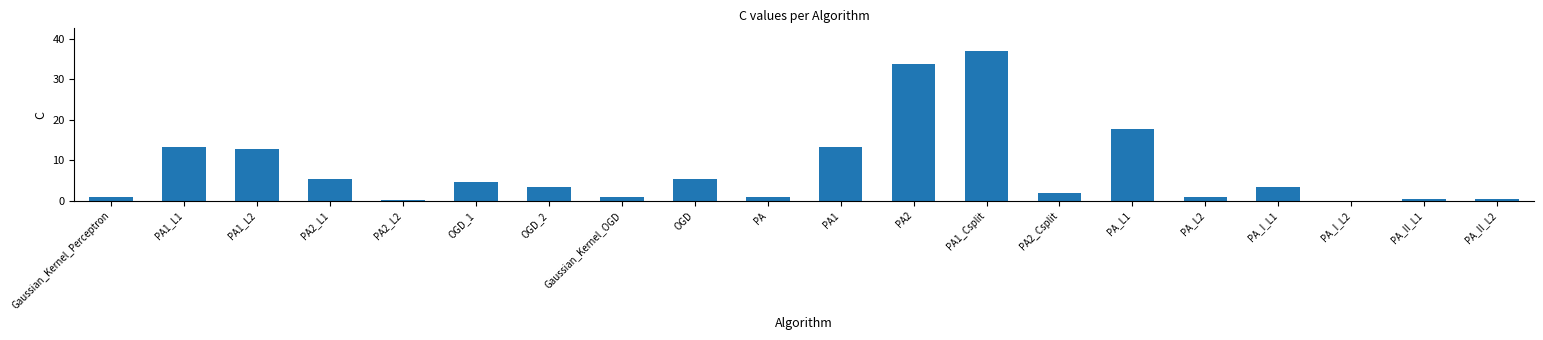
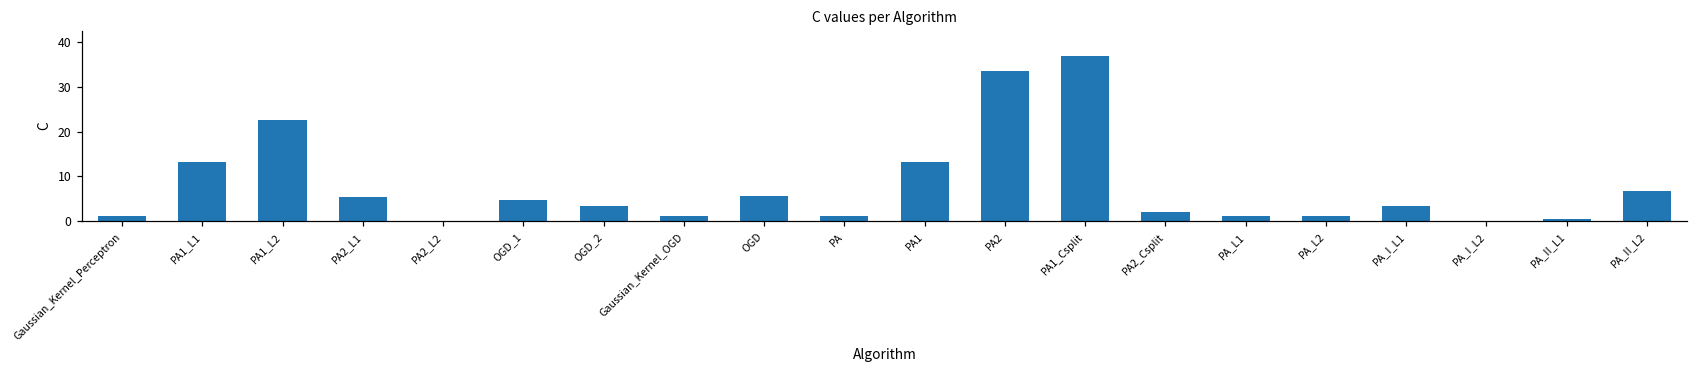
  {
    "Gaussian_Kernel_Perceptron": 1,
    "PA1_L1": 13,
-   "PA1_L2": 13,
+   "PA1_L2": 23,
    "PA2_L1": 5,
    "OGD_1": 5,
    "OGD_2": 3,
    "Gaussian_Kernel_OGD": 1,
    "OGD": 5,
    "PA": 1,
    "PA1": 13,
    "PA2": 34,
    "PA1_Csplit": 37,
    "PA2_Csplit": 2,
-   "PA_L1": 18,
+   "PA_L1": 1,
    "PA_L2": 1,
    "PA_I_L1": 3,
-   "PA_II_L2": 1
+   "PA_II_L2": 7
  }
